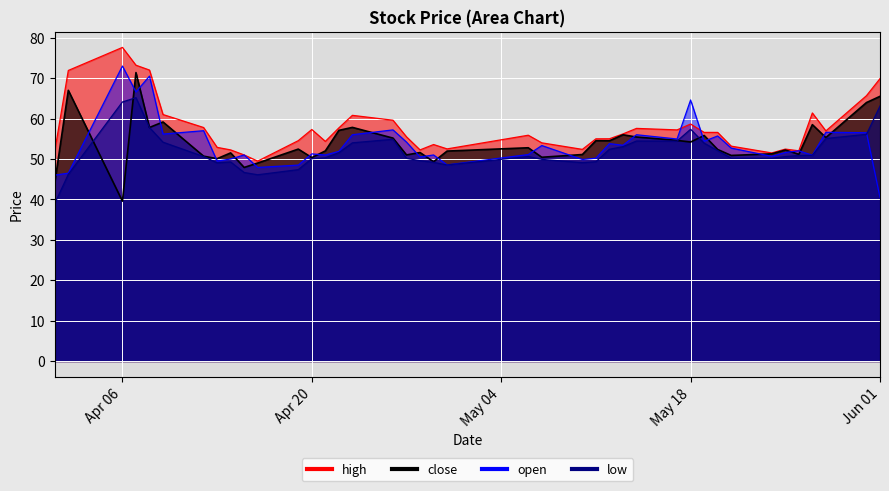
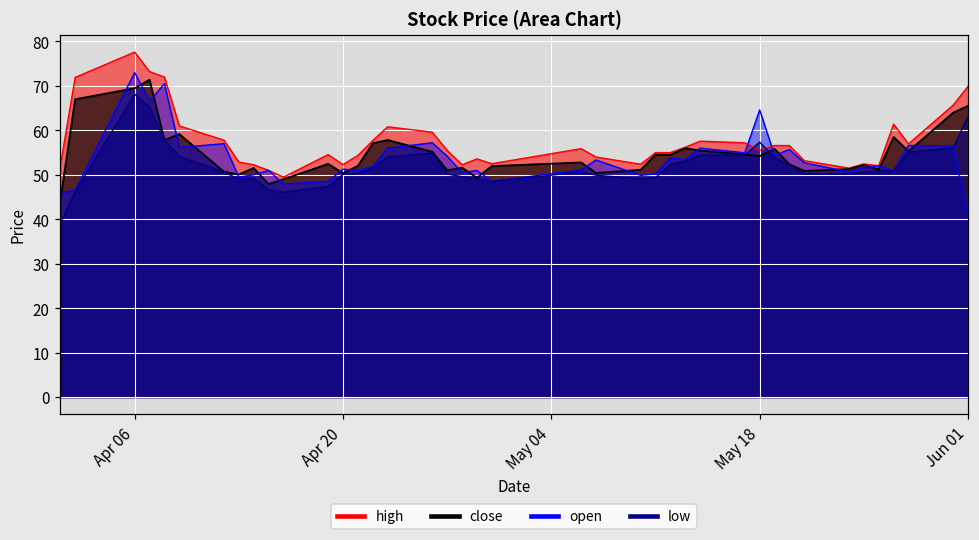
  {
    "high": {
      "Apr 06": 78,
-     "Apr 20": 57,
-     "May 18": 59,
+     "Apr 20": 52,
+     "May 18": 55,
      "Jun 01": 70
    },
    "close": {
-     "Apr 06": 40,
+     "Apr 06": 69,
      "May 18": 54,
      "Jun 01": 66
    },
    "open": {
      "Apr 06": 73,
      "Apr 20": 51,
      "May 18": 65,
      "Jun 01": 40
    },
    "low": {
-     "Apr 06": 64,
+     "Apr 06": 68,
      "May 18": 57,
      "Jun 01": 63
    }
  }
